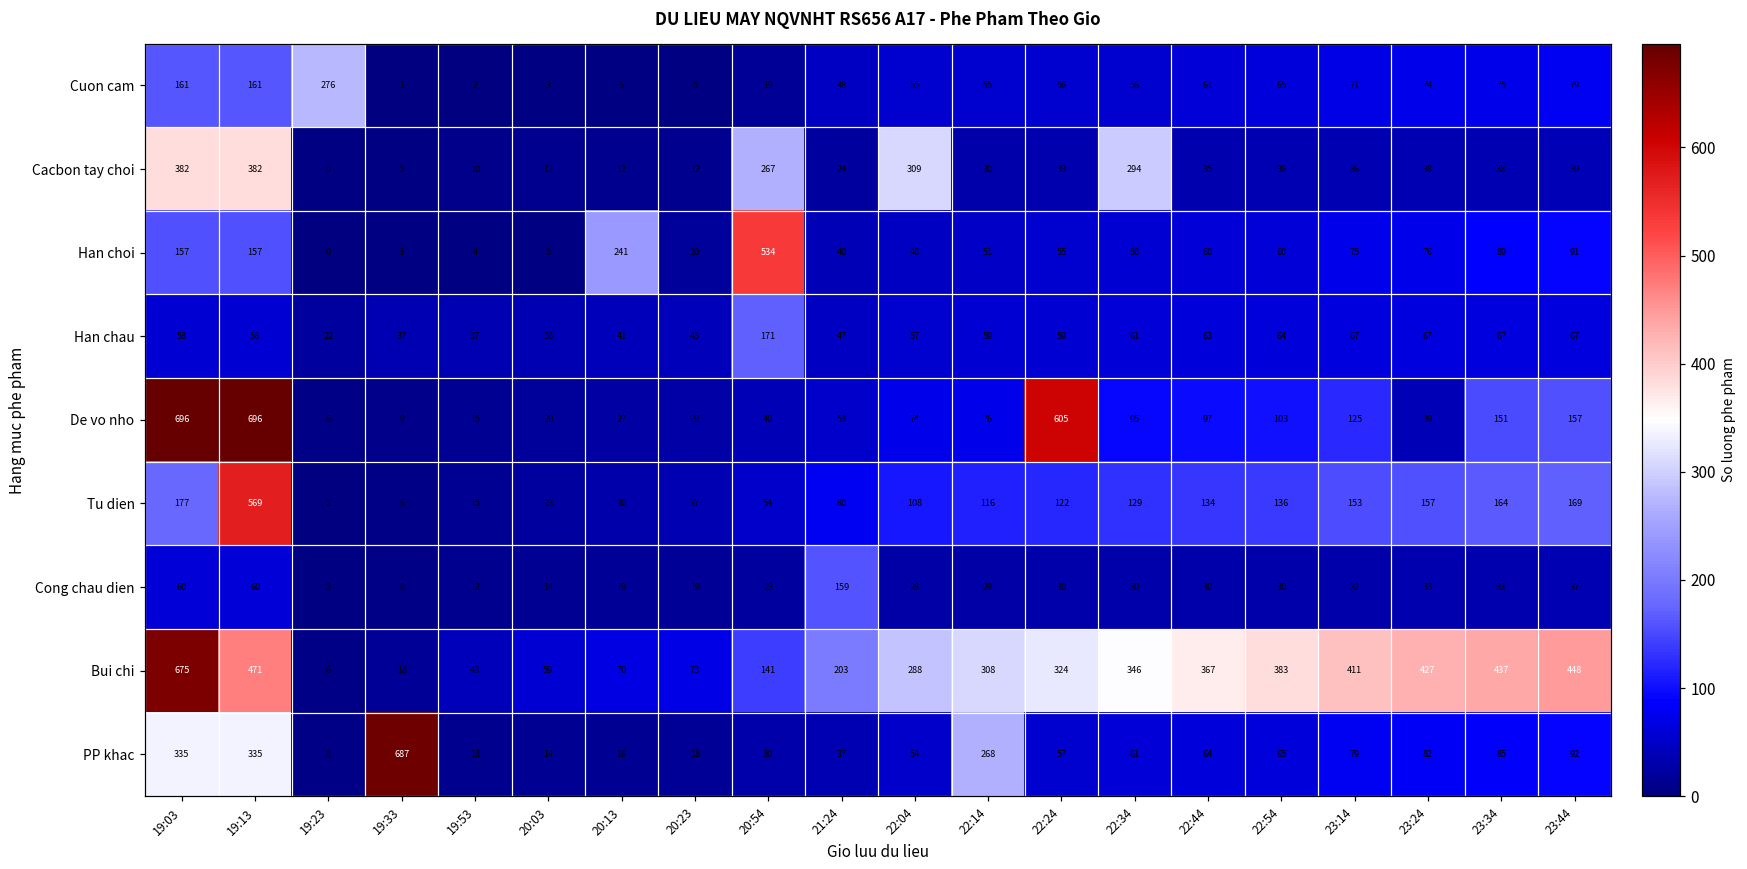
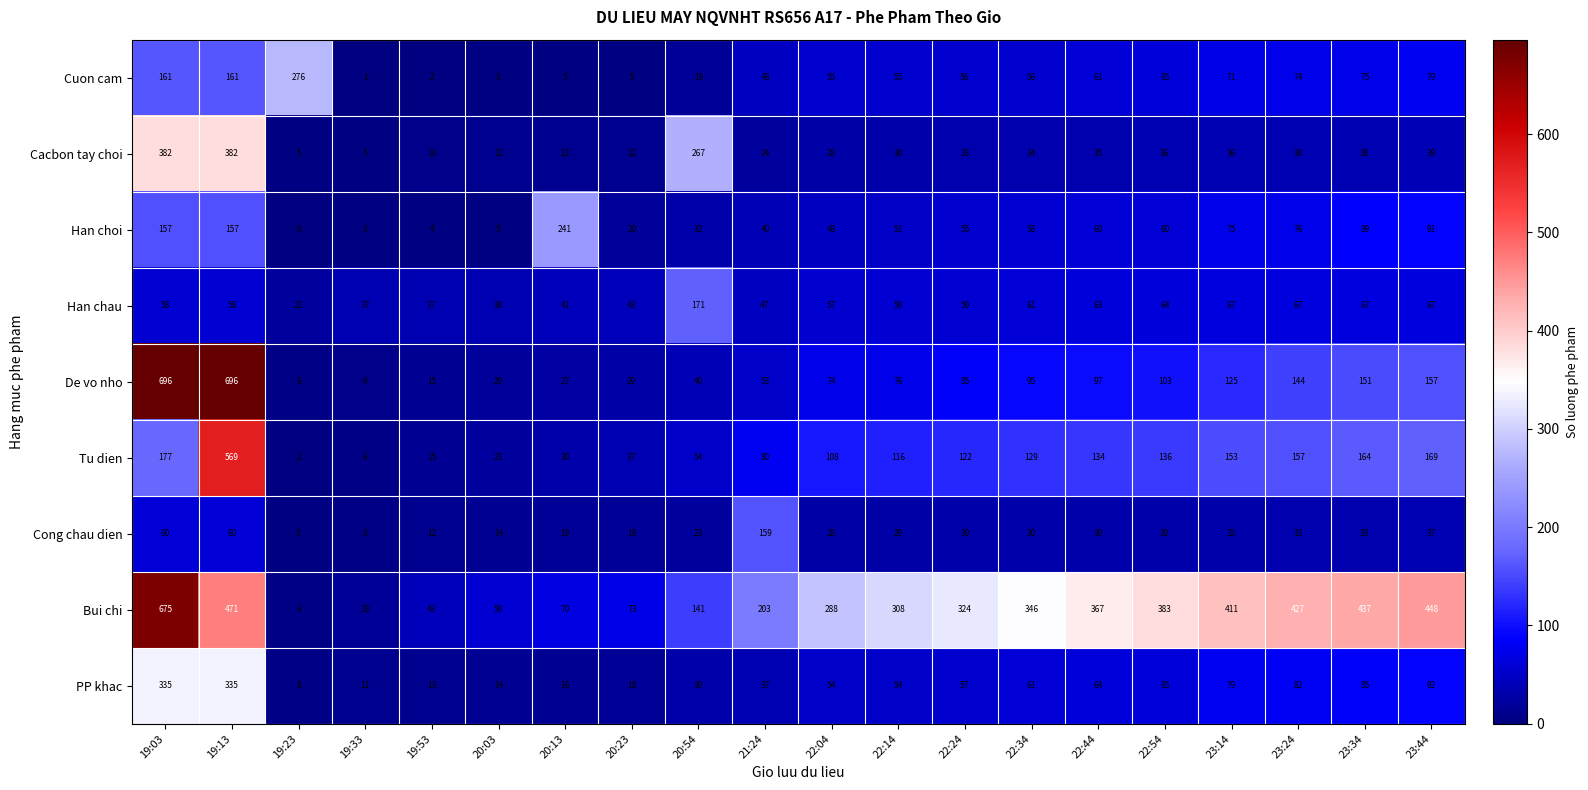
  {
    "Cuon cam": {
      "19:03": 161,
      "19:13": 161,
      "19:23": 276,
      "19:33": 1,
      "19:53": 2,
      "20:03": 3,
      "20:13": 5,
      "20:23": 5,
      "20:54": 19,
      "21:24": 48,
      "22:04": 55,
      "22:14": 55,
      "22:24": 56,
      "22:34": 56,
      "22:44": 61,
      "22:54": 65,
      "23:14": 71,
      "23:24": 74,
      "23:34": 75,
      "23:44": 79
    },
    "Cacbon tay choi": {
      "19:03": 382,
      "19:13": 382,
      "19:23": 5,
      "19:33": 5,
      "19:53": 10,
      "20:03": 12,
      "20:13": 12,
      "20:23": 12,
      "20:54": 267,
      "21:24": 24,
-     "22:04": 309,
+     "22:04": 28,
      "22:14": 30,
      "22:24": 33,
-     "22:34": 294,
+     "22:34": 34,
      "22:44": 35,
      "22:54": 36,
      "23:14": 36,
      "23:24": 38,
      "23:34": 38,
      "23:44": 39
    },
    "Han choi": {
      "19:03": 157,
      "19:13": 157,
      "19:23": 0,
      "19:33": 3,
      "19:53": 4,
      "20:03": 5,
      "20:13": 241,
      "20:23": 20,
-     "20:54": 534,
+     "20:54": 32,
      "21:24": 40,
      "22:04": 48,
      "22:14": 51,
      "22:24": 55,
      "22:34": 58,
      "22:44": 60,
      "22:54": 60,
      "23:14": 75,
      "23:24": 76,
      "23:34": 89,
      "23:44": 91
    },
    "Han chau": {
      "19:03": 58,
      "19:13": 58,
      "19:23": 22,
      "19:33": 37,
      "19:53": 37,
      "20:03": 38,
      "20:13": 41,
      "20:23": 43,
      "20:54": 171,
      "21:24": 47,
      "22:04": 57,
      "22:14": 59,
      "22:24": 59,
      "22:34": 61,
      "22:44": 63,
      "22:54": 64,
      "23:14": 67,
      "23:24": 67,
      "23:34": 67,
      "23:44": 67
    },
    "De vo nho": {
      "19:03": 696,
      "19:13": 696,
      "19:23": 6,
      "19:33": 9,
      "19:53": 15,
      "20:03": 20,
      "20:13": 27,
      "20:23": 29,
      "20:54": 40,
      "21:24": 53,
      "22:04": 74,
      "22:14": 76,
-     "22:24": 605,
+     "22:24": 85,
      "22:34": 95,
      "22:44": 97,
      "22:54": 103,
      "23:14": 125,
-     "23:24": 39,
+     "23:24": 144,
      "23:34": 151,
      "23:44": 157
    },
    "Tu dien": {
      "19:03": 177,
      "19:13": 569,
      "19:23": 2,
      "19:33": 6,
      "19:53": 15,
      "20:03": 23,
      "20:13": 30,
      "20:23": 37,
      "20:54": 54,
      "21:24": 80,
      "22:04": 108,
      "22:14": 116,
      "22:24": 122,
      "22:34": 129,
      "22:44": 134,
      "22:54": 136,
      "23:14": 153,
      "23:24": 157,
      "23:34": 164,
      "23:44": 169
    },
    "Cong chau dien": {
      "19:03": 60,
      "19:13": 60,
      "19:23": 3,
      "19:33": 8,
      "19:53": 12,
      "20:03": 14,
      "20:13": 19,
      "20:23": 19,
      "20:54": 23,
      "21:24": 159,
      "22:04": 28,
      "22:14": 29,
      "22:24": 30,
      "22:34": 30,
      "22:44": 30,
      "22:54": 30,
      "23:14": 32,
      "23:24": 33,
      "23:34": 33,
      "23:44": 37
    },
    "Bui chi": {
      "19:03": 675,
      "19:13": 471,
      "19:23": 6,
      "19:33": 18,
      "19:53": 43,
      "20:03": 59,
      "20:13": 70,
      "20:23": 73,
      "20:54": 141,
      "21:24": 203,
      "22:04": 288,
      "22:14": 308,
      "22:24": 324,
      "22:34": 346,
      "22:44": 367,
      "22:54": 383,
      "23:14": 411,
      "23:24": 427,
      "23:34": 437,
      "23:44": 448
    },
    "PP khac": {
      "19:03": 335,
      "19:13": 335,
      "19:23": 8,
-     "19:33": 687,
+     "19:33": 11,
      "19:53": 13,
      "20:03": 14,
      "20:13": 16,
      "20:23": 18,
      "20:54": 30,
      "21:24": 37,
      "22:04": 54,
-     "22:14": 268,
+     "22:14": 54,
      "22:24": 57,
      "22:34": 61,
      "22:44": 64,
      "22:54": 65,
      "23:14": 79,
      "23:24": 82,
      "23:34": 85,
      "23:44": 92
    }
  }
